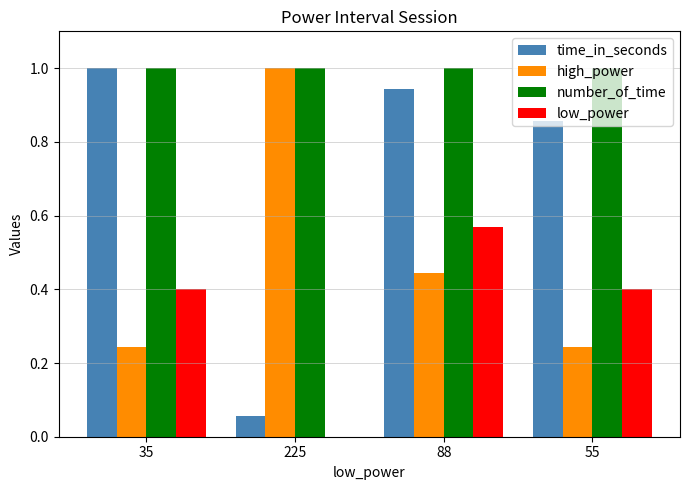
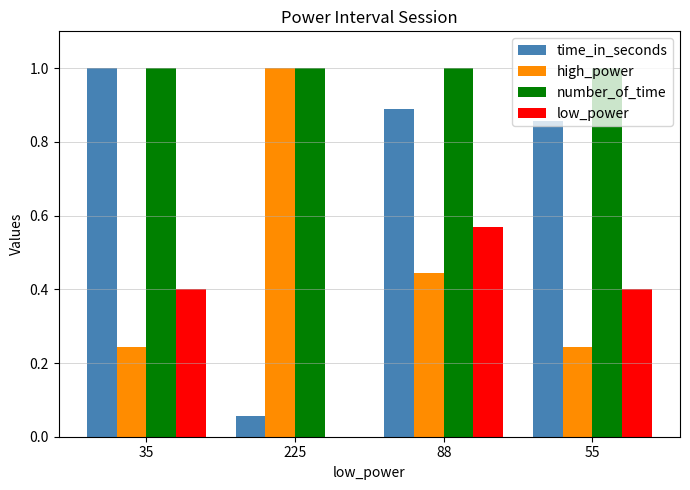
  {
    "time_in_seconds": {
      "35": 1.00,
      "225": 0.06,
-     "88": 0.94
+     "88": 0.89
    },
    "high_power": {
      "35": 0.24,
      "225": 1.00,
      "88": 0.44,
      "55": 0.24
    },
    "number_of_time": {
      "35": 1.00,
      "225": 1.00,
      "88": 1.00
    },
    "low_power": {
      "35": 0.40,
      "225": 0.00,
      "88": 0.57,
      "55": 0.40
    }
  }
